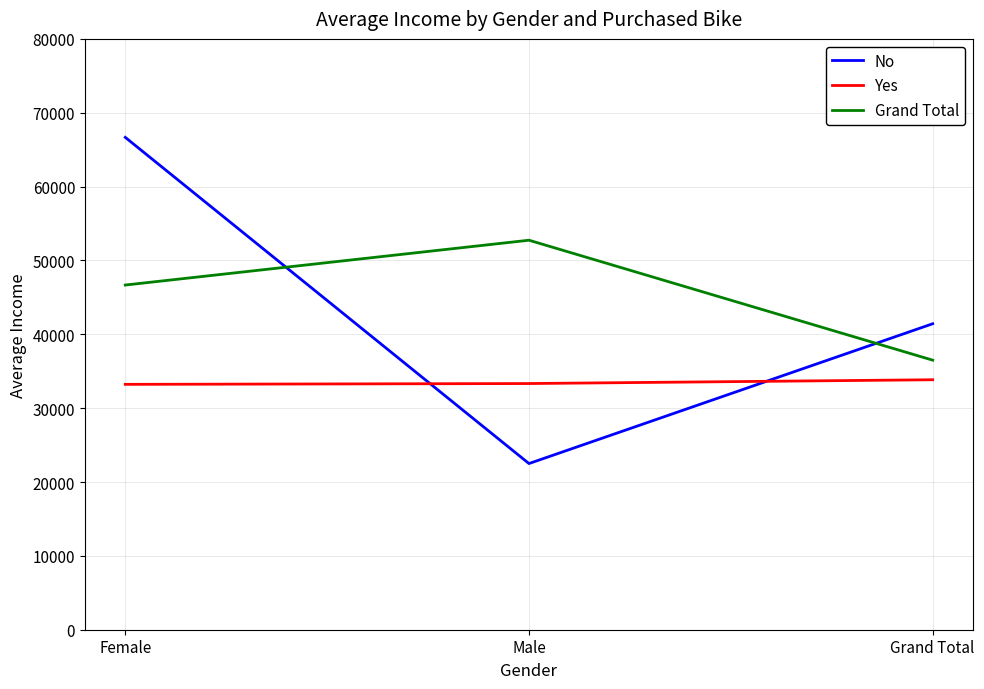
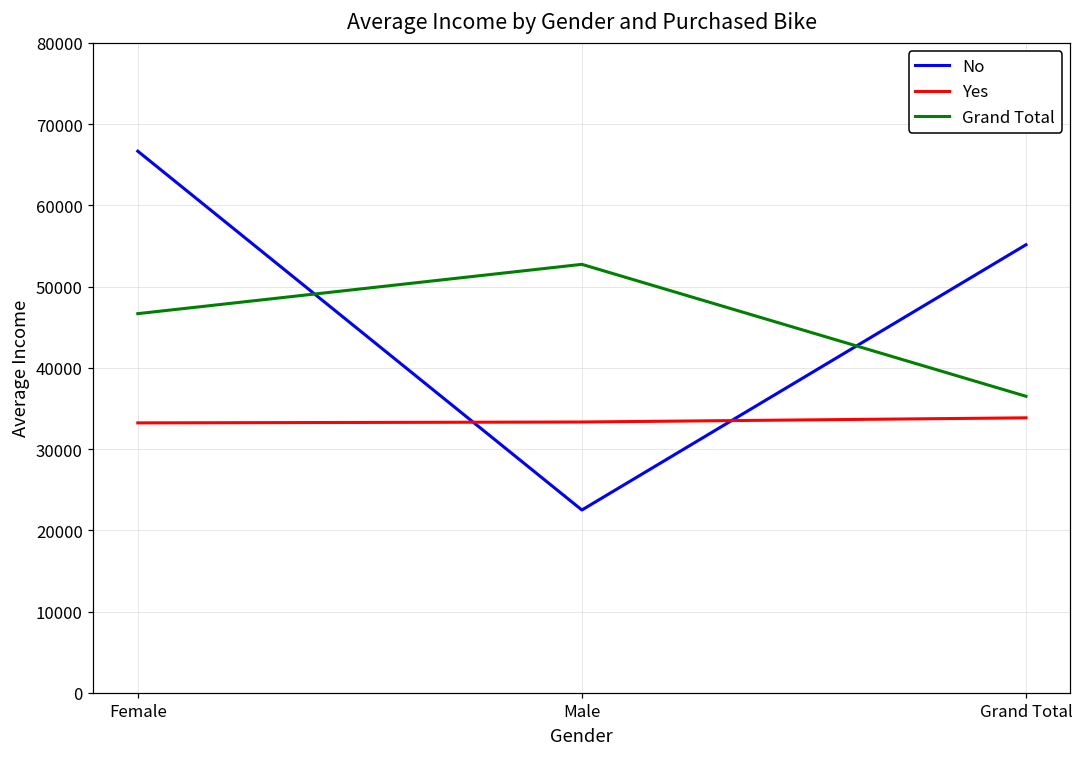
  {
    "No": {
      "Female": 67000,
      "Male": 23000,
-     "Grand Total": 41000
+     "Grand Total": 55000
    },
    "Yes": {
      "Female": 33000,
      "Male": 33000,
      "Grand Total": 34000
    },
    "Grand Total": {
      "Female": 47000,
      "Male": 53000,
      "Grand Total": 37000
    }
  }
